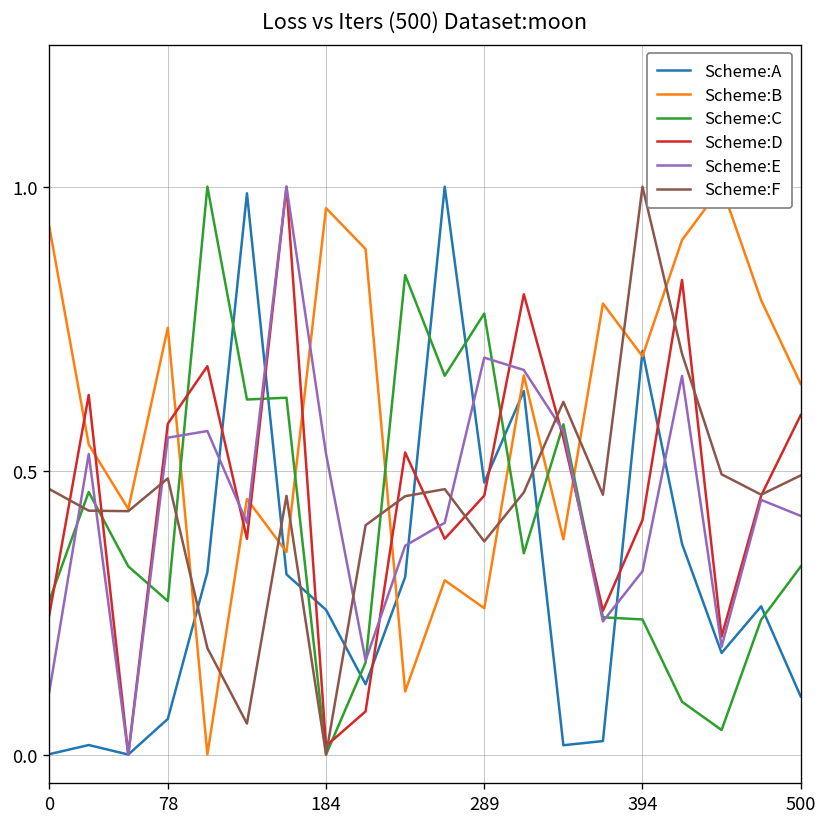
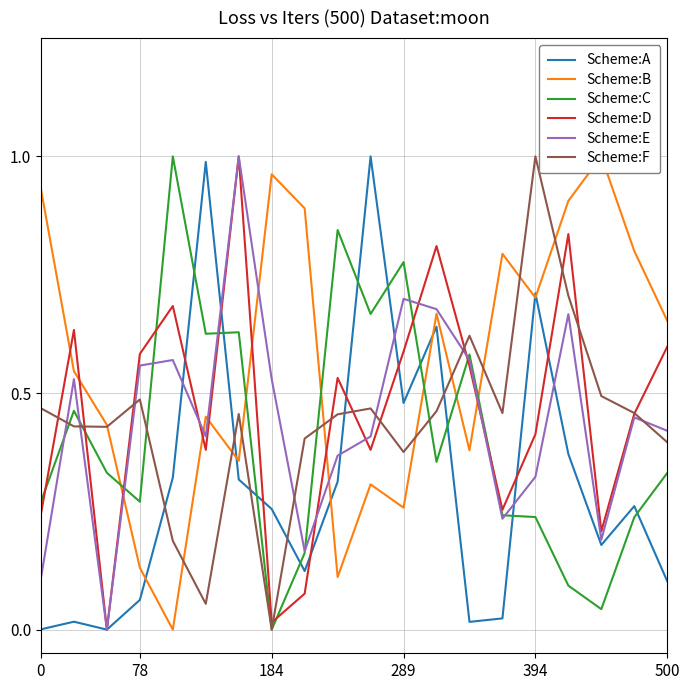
  {
    "Scheme:A": {
      "0": 0.00,
      "78": 0.06,
      "184": 0.25,
      "289": 0.48,
      "394": 0.71,
      "500": 0.10
    },
    "Scheme:B": {
      "0": 0.93,
-     "78": 0.75,
+     "78": 0.13,
      "184": 0.96,
      "289": 0.26,
      "394": 0.70,
      "500": 0.65
    },
    "Scheme:C": {
      "0": 0.27,
      "78": 0.27,
      "289": 0.78,
      "394": 0.24,
      "500": 0.33
    },
    "Scheme:D": {
      "0": 0.24,
      "78": 0.58,
      "184": 0.02,
-     "289": 0.46,
+     "289": 0.59,
      "394": 0.41,
      "500": 0.60
    },
    "Scheme:E": {
      "0": 0.11,
      "78": 0.56,
      "184": 0.53,
      "289": 0.70,
      "394": 0.32,
      "500": 0.42
    },
    "Scheme:F": {
      "0": 0.47,
      "78": 0.49,
      "289": 0.38,
      "394": 1.00,
-     "500": 0.49
+     "500": 0.40
    }
  }
